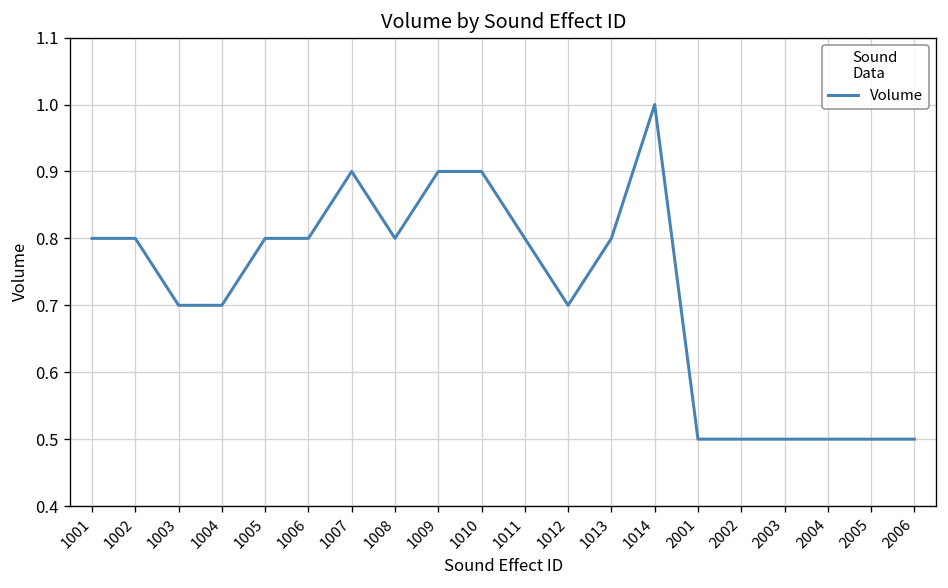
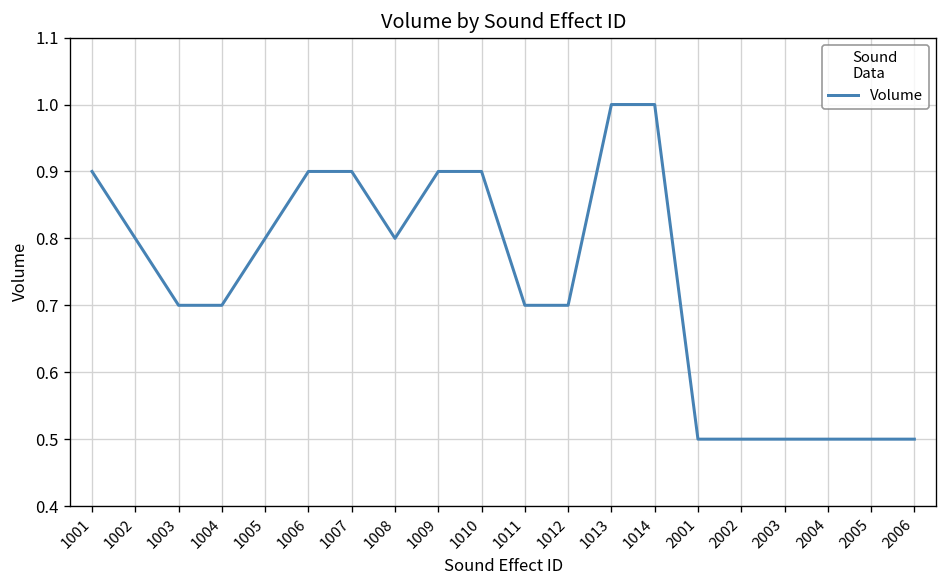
  {
-   "1001": 0.8,
+   "1001": 0.9,
    "1002": 0.8,
    "1003": 0.7,
    "1004": 0.7,
    "1005": 0.8,
-   "1006": 0.8,
+   "1006": 0.9,
    "1007": 0.9,
    "1008": 0.8,
    "1009": 0.9,
    "1010": 0.9,
-   "1011": 0.8,
+   "1011": 0.7,
    "1012": 0.7,
-   "1013": 0.8,
+   "1013": 1.0,
    "1014": 1.0,
    "2001": 0.5,
    "2002": 0.5,
    "2003": 0.5,
    "2004": 0.5,
    "2005": 0.5,
    "2006": 0.5
  }
